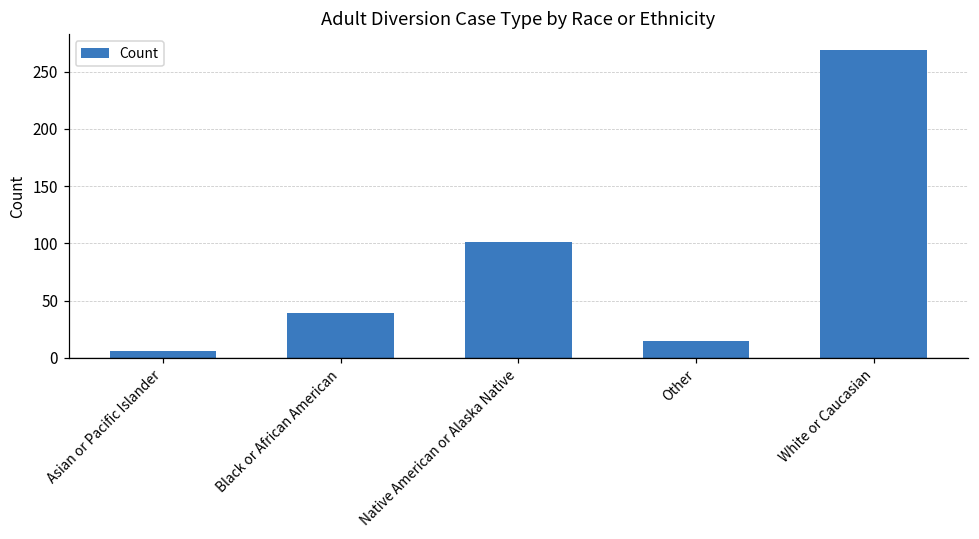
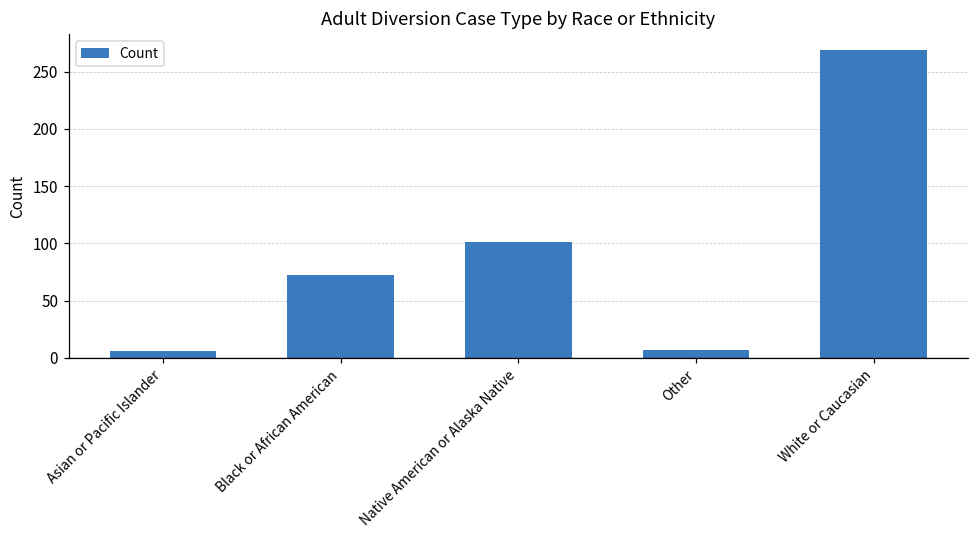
  {
    "Asian or Pacific Islander": 6,
-   "Black or African American": 39,
+   "Black or African American": 72,
    "Native American or Alaska Native": 101,
-   "Other": 15,
+   "Other": 7,
    "White or Caucasian": 269
  }
